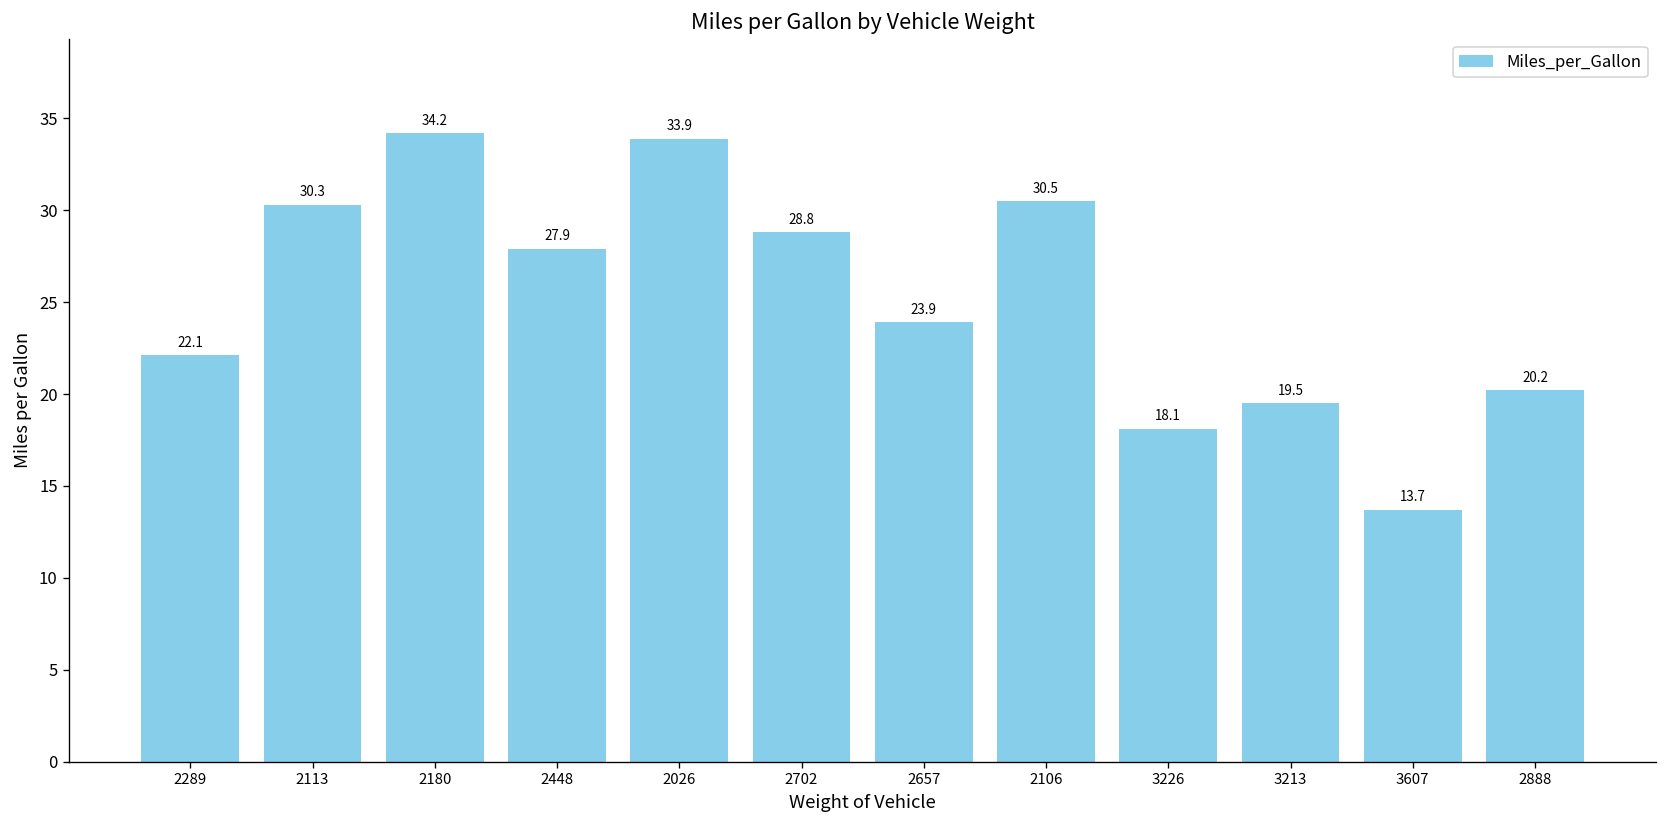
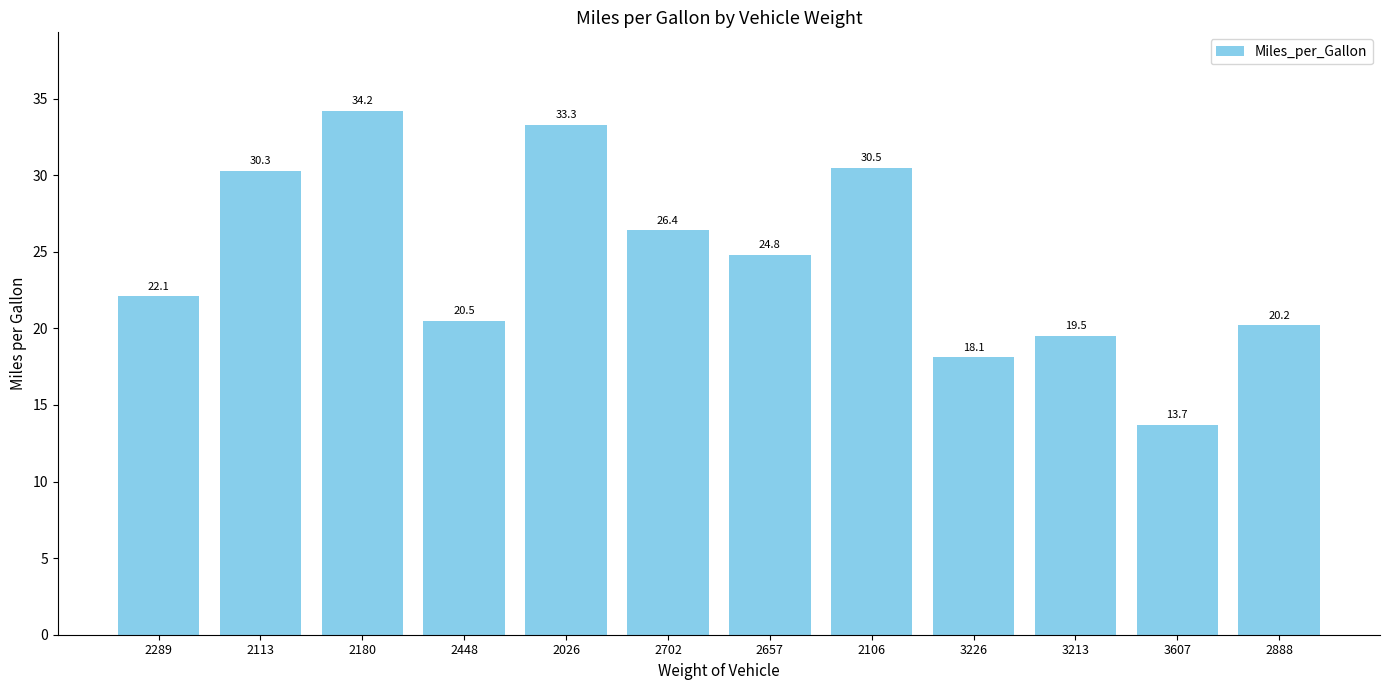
  {
    "2289": 22.1,
    "2113": 30.3,
    "2180": 34.2,
-   "2448": 27.9,
-   "2026": 33.9,
-   "2702": 28.8,
-   "2657": 23.9,
+   "2448": 20.5,
+   "2026": 33.3,
+   "2702": 26.4,
+   "2657": 24.8,
    "2106": 30.5,
    "3226": 18.1,
    "3213": 19.5,
    "3607": 13.7,
    "2888": 20.2
  }
